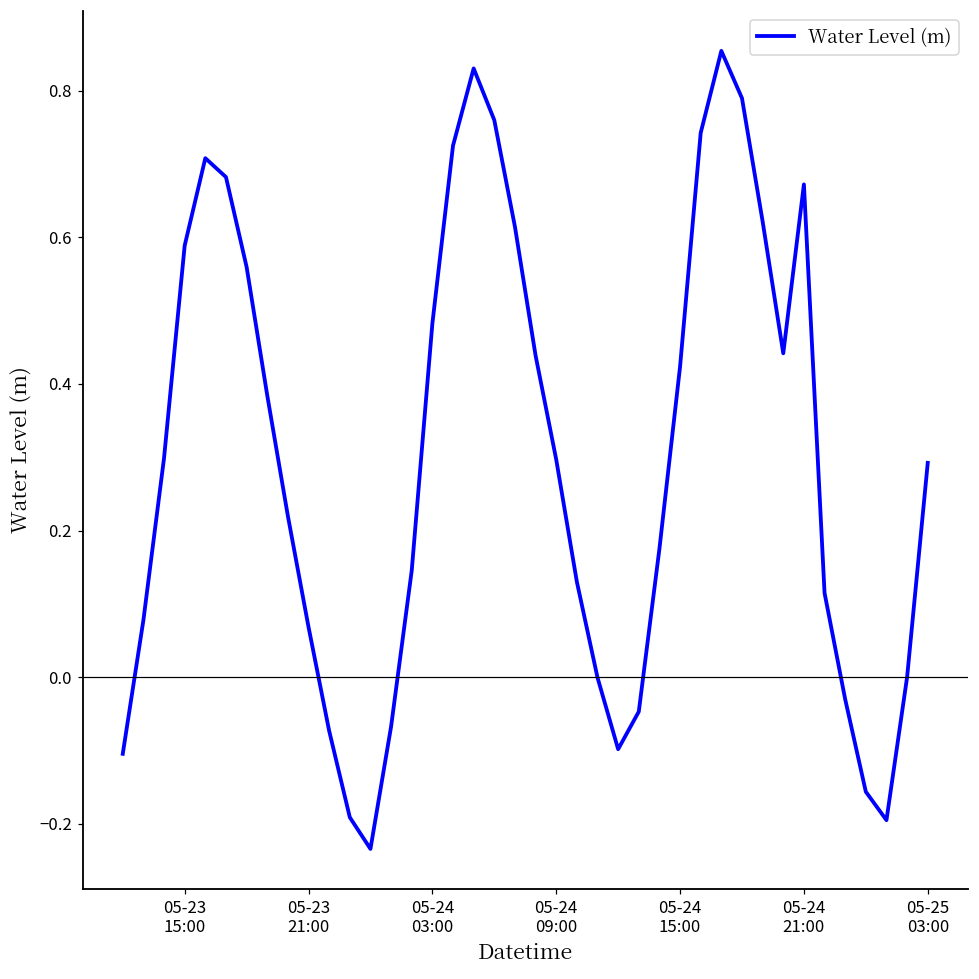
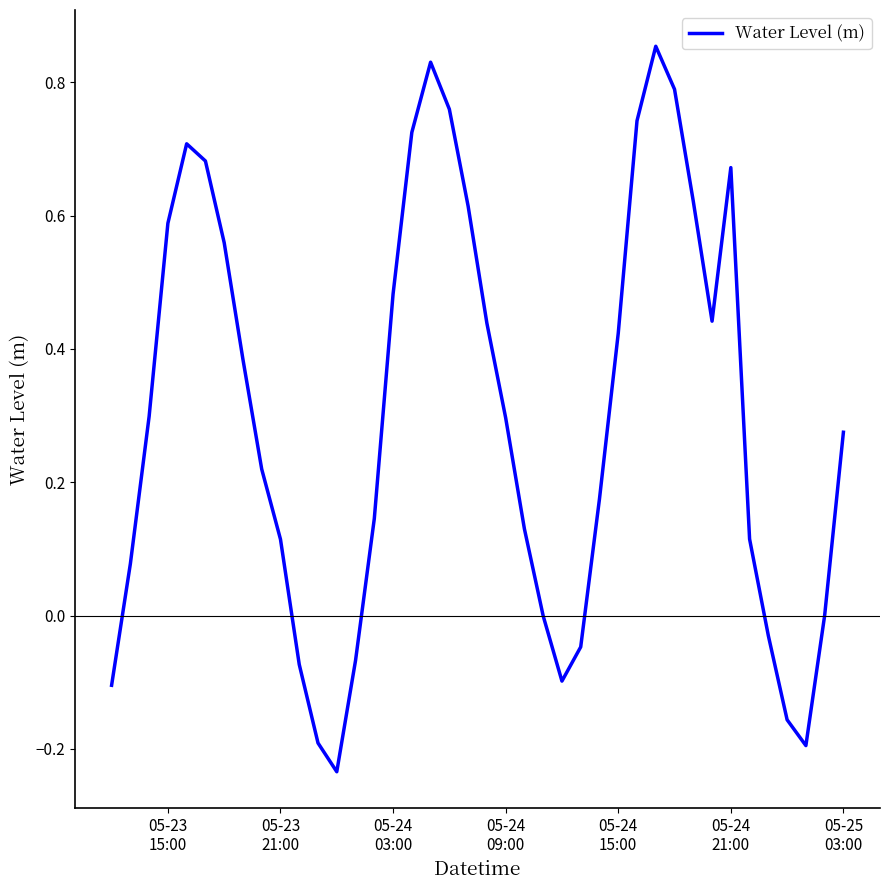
  {
    "05-23 15:00": 0.59,
-   "05-23 21:00": 0.07,
+   "05-23 21:00": 0.11,
    "05-24 03:00": 0.48,
    "05-24 09:00": 0.30,
    "05-24 15:00": 0.42,
    "05-24 21:00": 0.67,
-   "05-25 03:00": 0.29
+   "05-25 03:00": 0.28
  }
